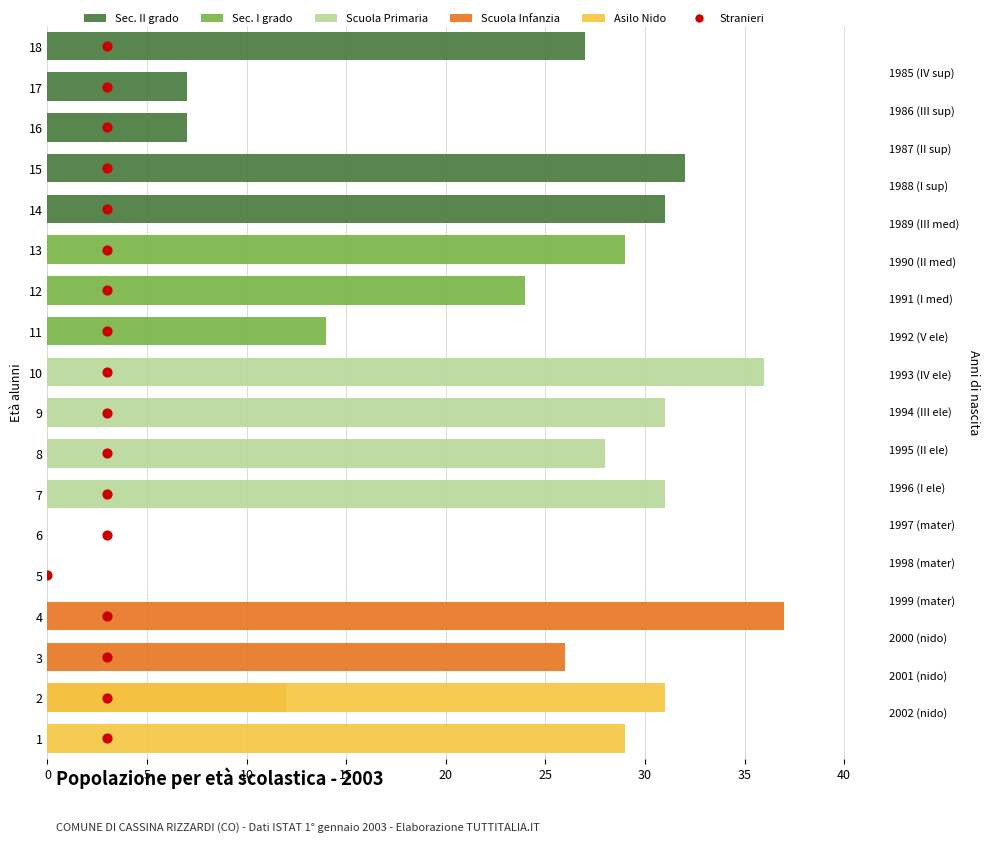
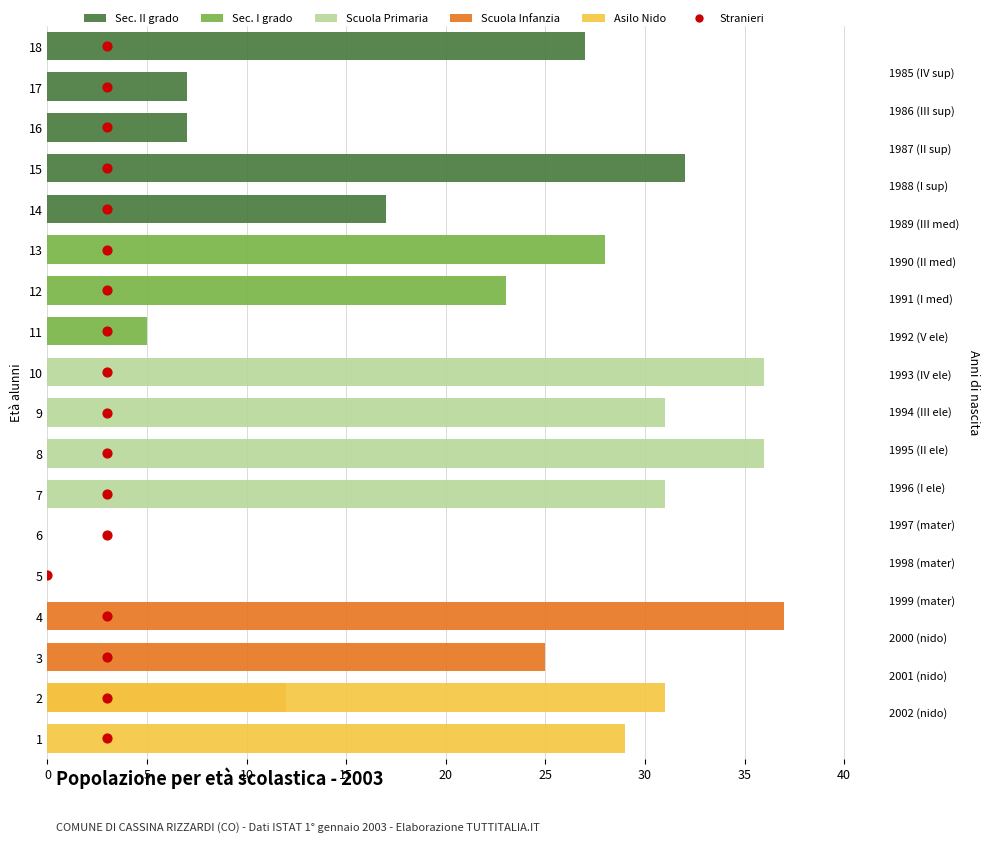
  {
    "Sec. II grado": {
      "18": 27,
      "17": 7,
      "16": 7,
      "15": 32,
-     "14": 31,
+     "14": 17,
      "13": 0,
      "12": 0,
      "11": 0,
      "10": 0,
      "9": 0,
      "8": 0,
      "7": 0,
      "6": 0,
      "5": 0,
      "4": 0,
      "3": 0,
      "2": 0,
      "1": 0
    },
    "Sec. I grado": {
      "18": 0,
      "17": 0,
      "16": 0,
      "15": 0,
      "14": 0,
-     "13": 29,
-     "12": 24,
-     "11": 14,
+     "13": 28,
+     "12": 23,
+     "11": 5,
      "10": 0,
      "9": 0,
      "8": 0,
      "7": 0,
      "6": 0,
      "5": 0,
      "4": 0,
      "3": 0,
      "2": 0,
      "1": 0
    },
    "Scuola Primaria": {
      "18": 0,
      "17": 0,
      "16": 0,
      "15": 0,
      "14": 0,
      "13": 0,
      "12": 0,
      "11": 0,
      "10": 36,
      "9": 31,
-     "8": 28,
+     "8": 36,
      "7": 31,
      "6": 0,
      "5": 0,
      "4": 0,
      "3": 0,
      "2": 0,
      "1": 0
    },
    "Scuola Infanzia": {
      "18": 0,
      "17": 0,
      "16": 0,
      "15": 0,
      "14": 0,
      "13": 0,
      "12": 0,
      "11": 0,
      "10": 0,
      "9": 0,
      "8": 0,
      "7": 0,
      "6": 0,
      "5": 0,
      "4": 37,
-     "3": 26,
+     "3": 25,
      "1": 0
    },
    "Asilo Nido": {
      "18": 0,
      "17": 0,
      "16": 0,
      "15": 0,
      "14": 0,
      "13": 0,
      "12": 0,
      "11": 0,
      "10": 0,
      "9": 0,
      "8": 0,
      "7": 0,
      "6": 0,
      "5": 0,
      "4": 0,
      "3": 0,
      "2": 31,
      "1": 29
    }
  }
